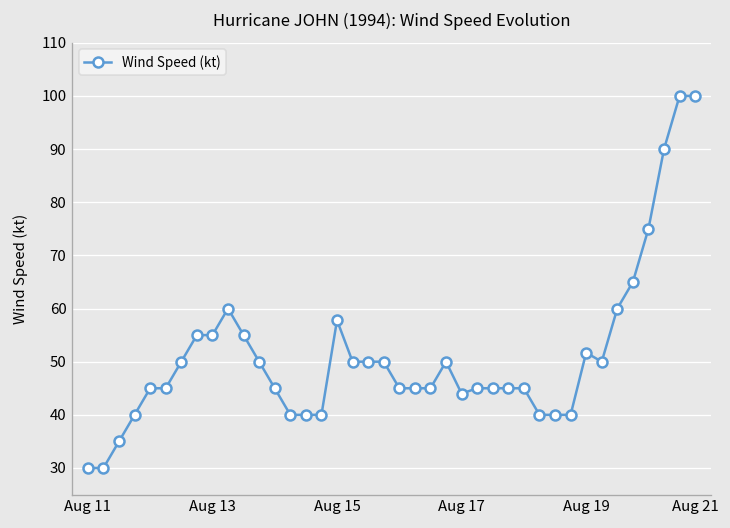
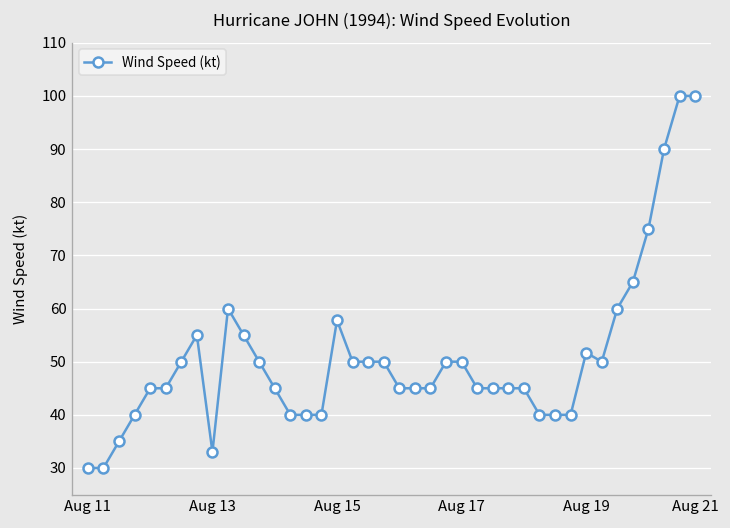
  {
    "Aug 11": 30,
-   "Aug 13": 55,
+   "Aug 13": 33,
    "Aug 15": 58,
-   "Aug 17": 44,
+   "Aug 17": 50,
    "Aug 19": 52,
    "Aug 21": 100
  }
